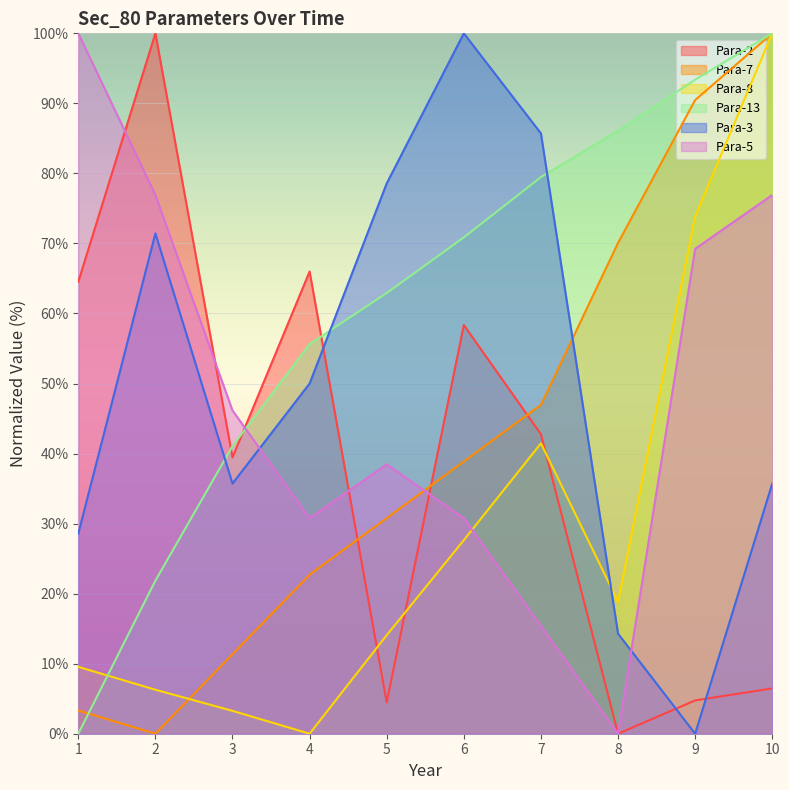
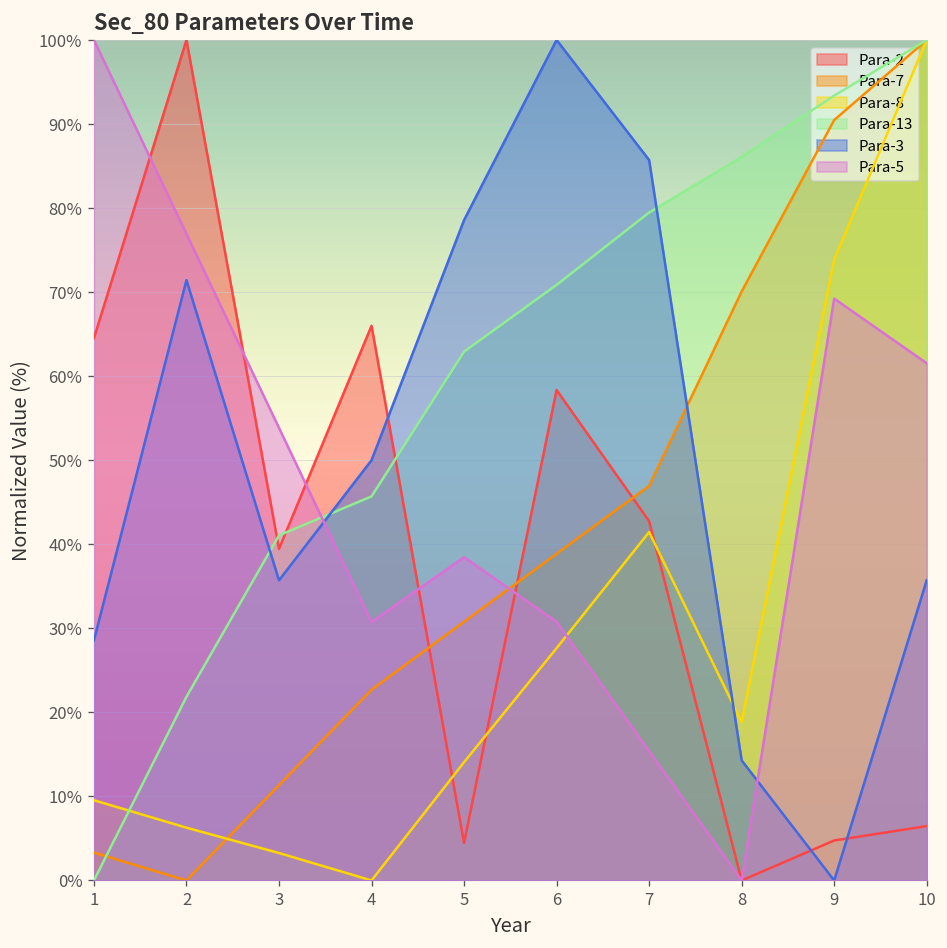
  {
    "Para-2": {
      "1": "65%",
      "2": "100%",
      "3": "39%",
      "4": "66%",
      "5": "4%",
      "6": "58%",
      "7": "43%",
      "9": "5%",
      "10": "6%"
    },
    "Para-13": {
      "1": "0%",
      "2": "22%",
      "3": "41%",
-     "4": "56%",
+     "4": "46%",
      "5": "63%",
      "6": "71%",
      "7": "79%",
      "8": "86%"
    },
    "Para-3": {
      "1": "29%",
      "2": "71%",
      "3": "36%",
      "4": "50%",
      "5": "79%",
      "6": "100%",
      "7": "86%",
      "8": "14%",
      "9": "0%",
      "10": "36%"
    },
    "Para-5": {
      "1": "100%",
      "2": "77%",
-     "3": "46%",
+     "3": "54%",
      "4": "31%",
      "5": "38%",
      "6": "31%",
      "7": "15%",
      "9": "69%",
-     "10": "77%"
+     "10": "62%"
    }
  }
